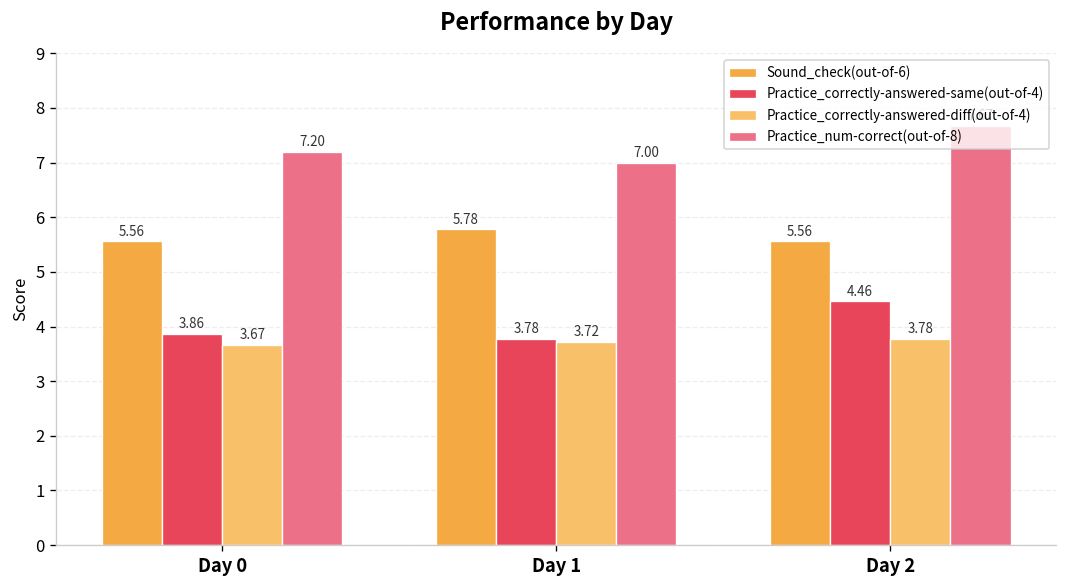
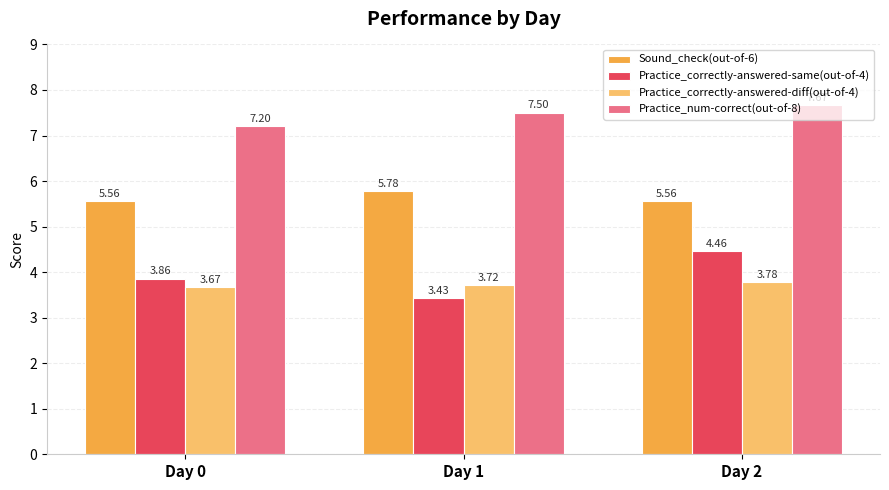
  {
    "Practice_correctly-answered-same(out-of-4)": {
      "Day 0": 3.86,
-     "Day 1": 3.78,
+     "Day 1": 3.43,
      "Day 2": 4.46
    },
    "Practice_num-correct(out-of-8)": {
      "Day 0": 7.20,
-     "Day 1": 7.00
+     "Day 1": 7.50
    }
  }
